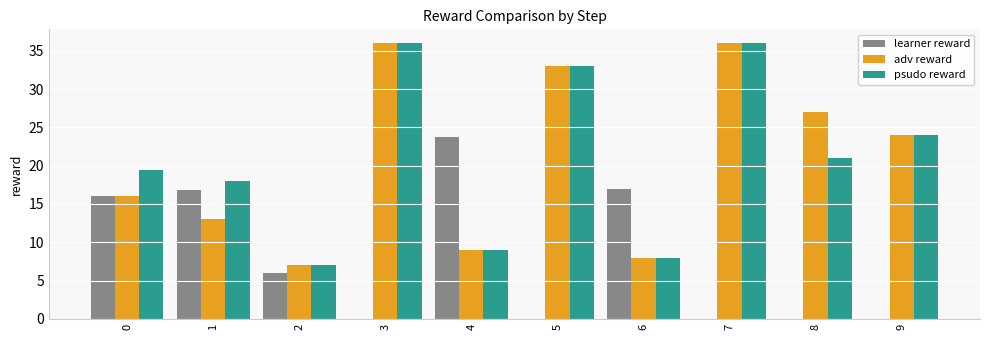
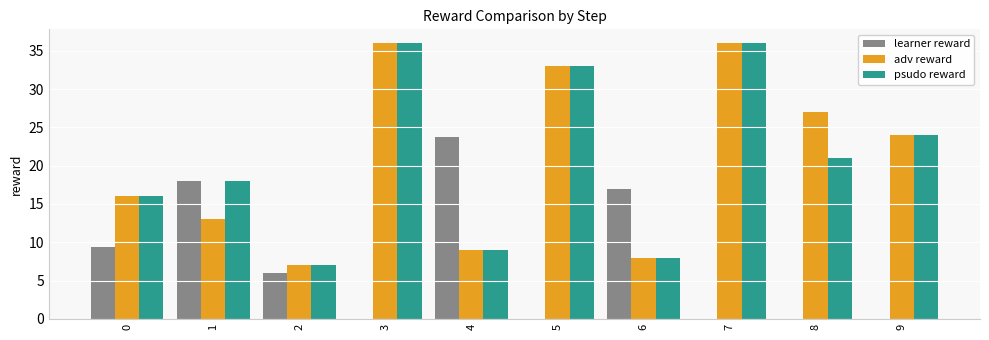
  {
    "learner reward": {
-     "0": 16,
-     "1": 17,
+     "0": 9,
+     "1": 18,
      "2": 6,
      "3": 0,
      "4": 24,
      "5": 0,
      "6": 17,
      "7": 0,
      "8": 0,
      "9": 0
    },
    "adv reward": {
      "0": 16,
      "1": 13,
      "2": 7,
      "3": 36,
      "4": 9,
      "5": 33,
      "6": 8,
      "7": 36,
      "8": 27,
      "9": 24
    },
    "psudo reward": {
-     "0": 20,
+     "0": 16,
      "1": 18,
      "2": 7,
      "3": 36,
      "4": 9,
      "5": 33,
      "6": 8,
      "7": 36,
      "8": 21,
      "9": 24
    }
  }
